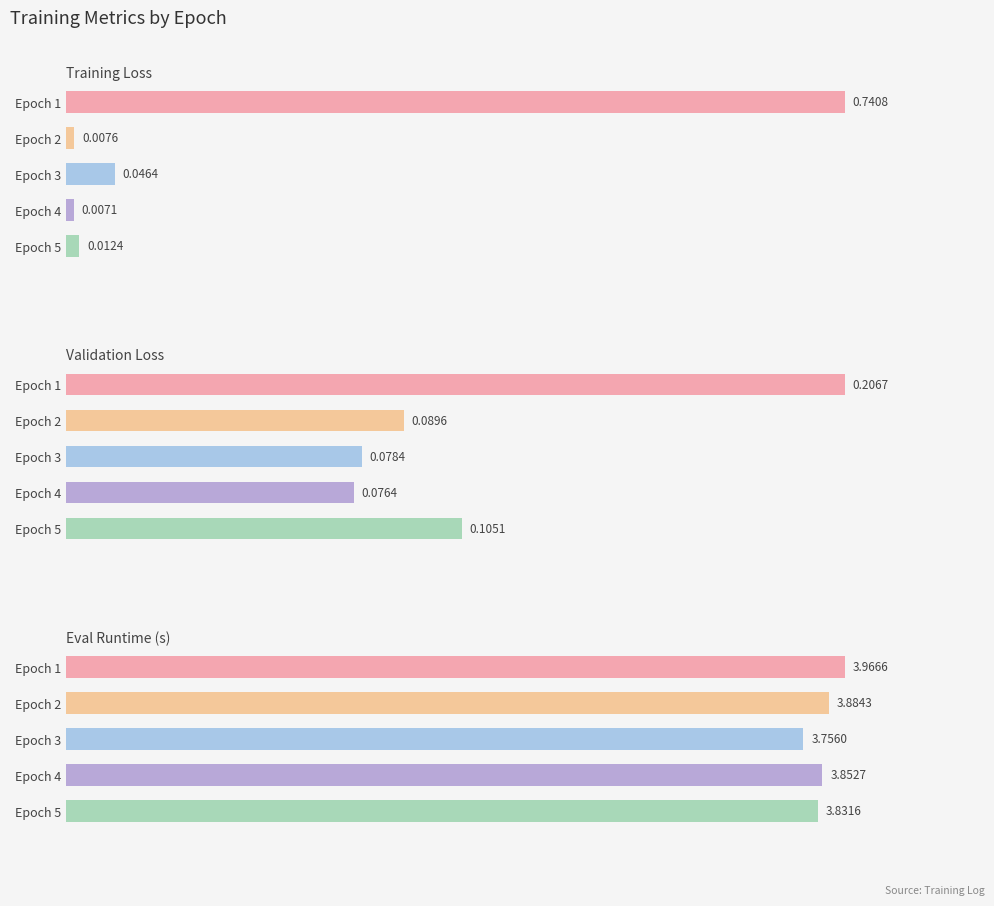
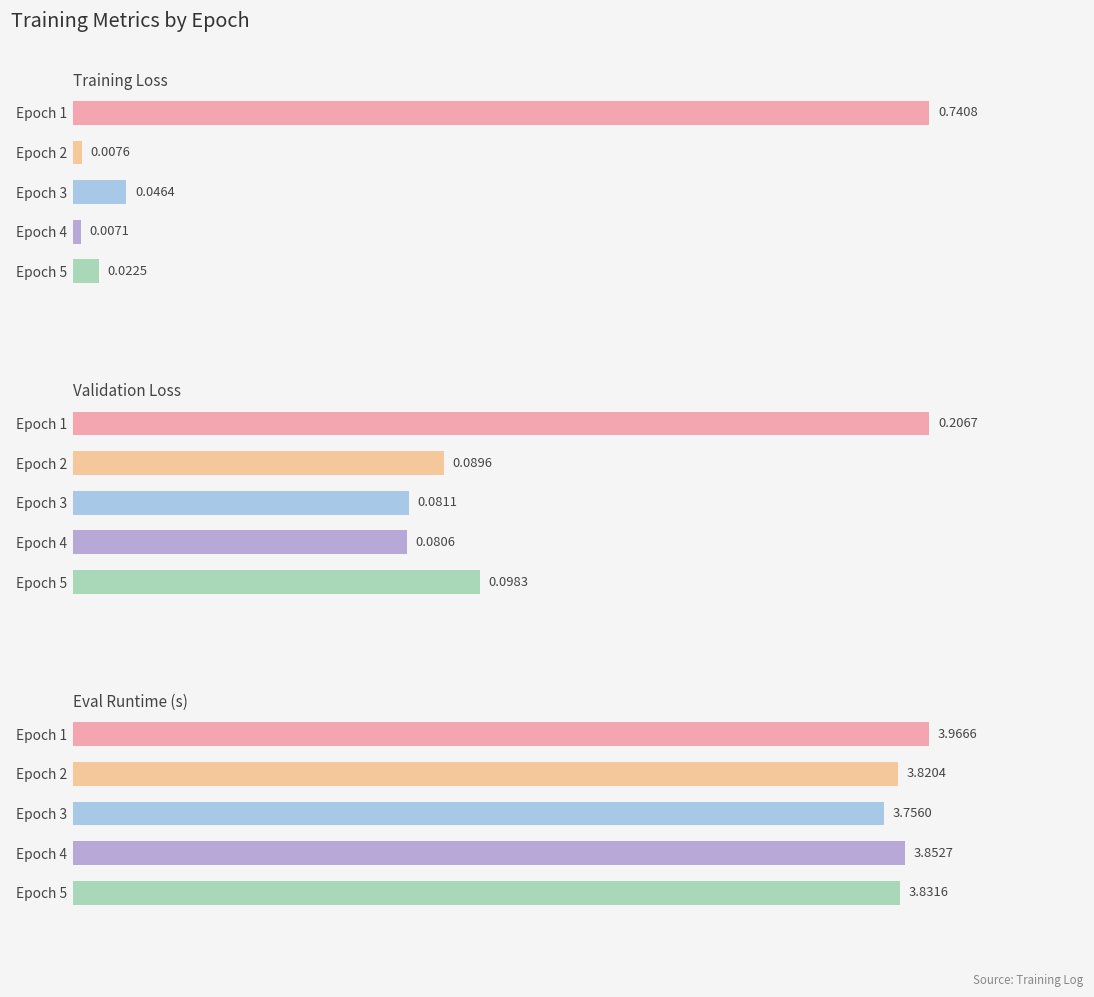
  {
    "Training Loss": {
      "Epoch 1": 0.7408,
      "Epoch 2": 0.0076,
      "Epoch 3": 0.0464,
      "Epoch 4": 0.0071,
-     "Epoch 5": 0.0124
+     "Epoch 5": 0.0225
    },
    "Validation Loss": {
      "Epoch 1": 0.2067,
      "Epoch 2": 0.0896,
-     "Epoch 3": 0.0784,
-     "Epoch 4": 0.0764,
-     "Epoch 5": 0.1051
+     "Epoch 3": 0.0811,
+     "Epoch 4": 0.0806,
+     "Epoch 5": 0.0983
    },
    "Eval Runtime (s)": {
      "Epoch 1": 3.9666,
-     "Epoch 2": 3.8843,
+     "Epoch 2": 3.8204,
      "Epoch 3": 3.7560,
      "Epoch 4": 3.8527,
      "Epoch 5": 3.8316
    }
  }
